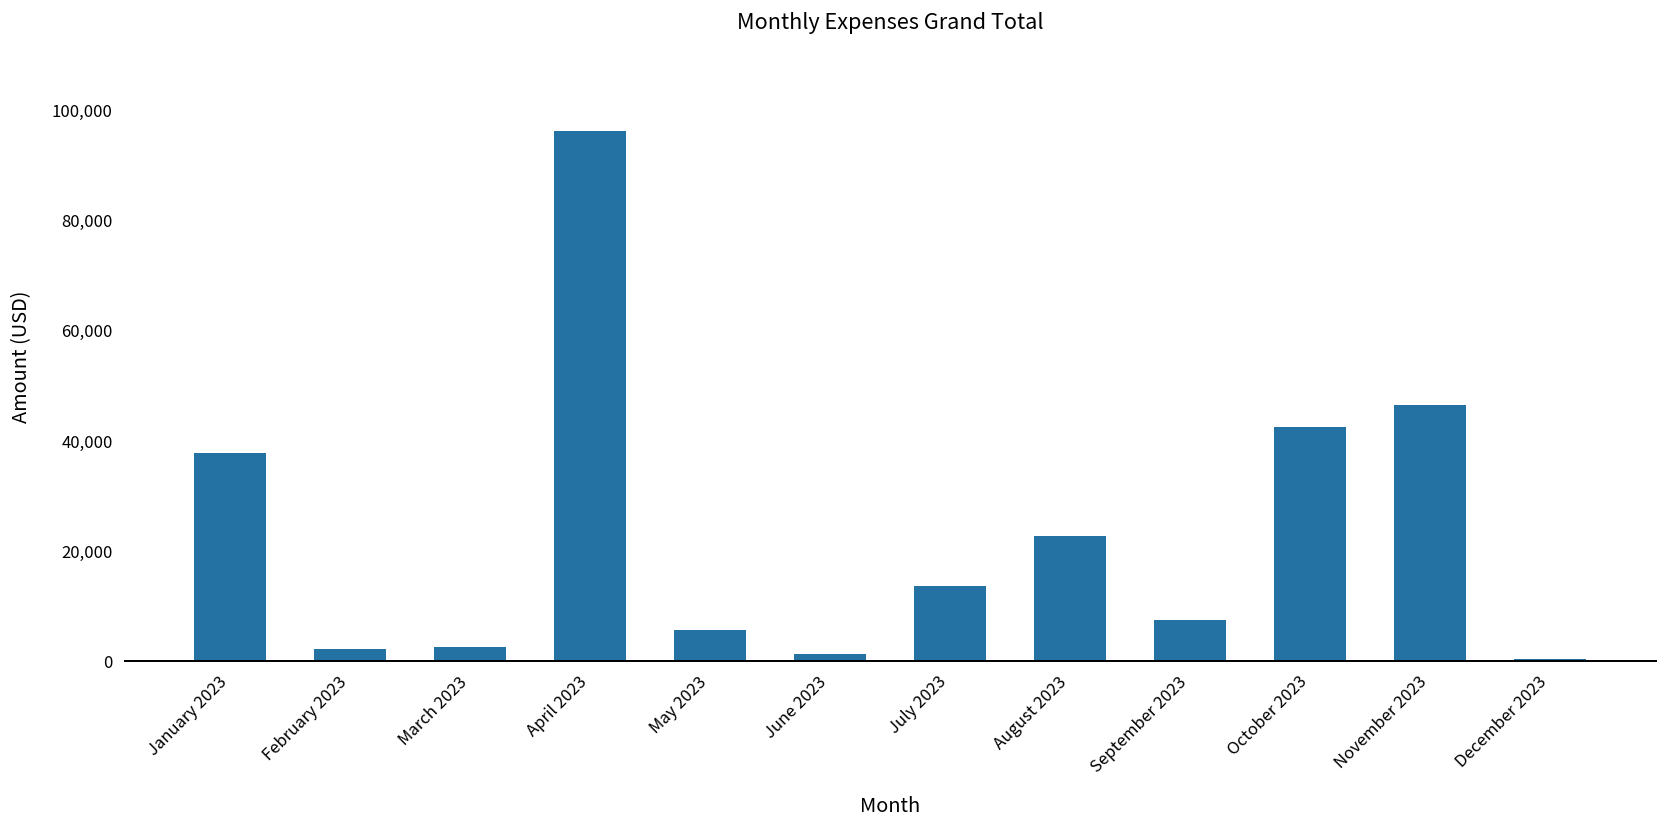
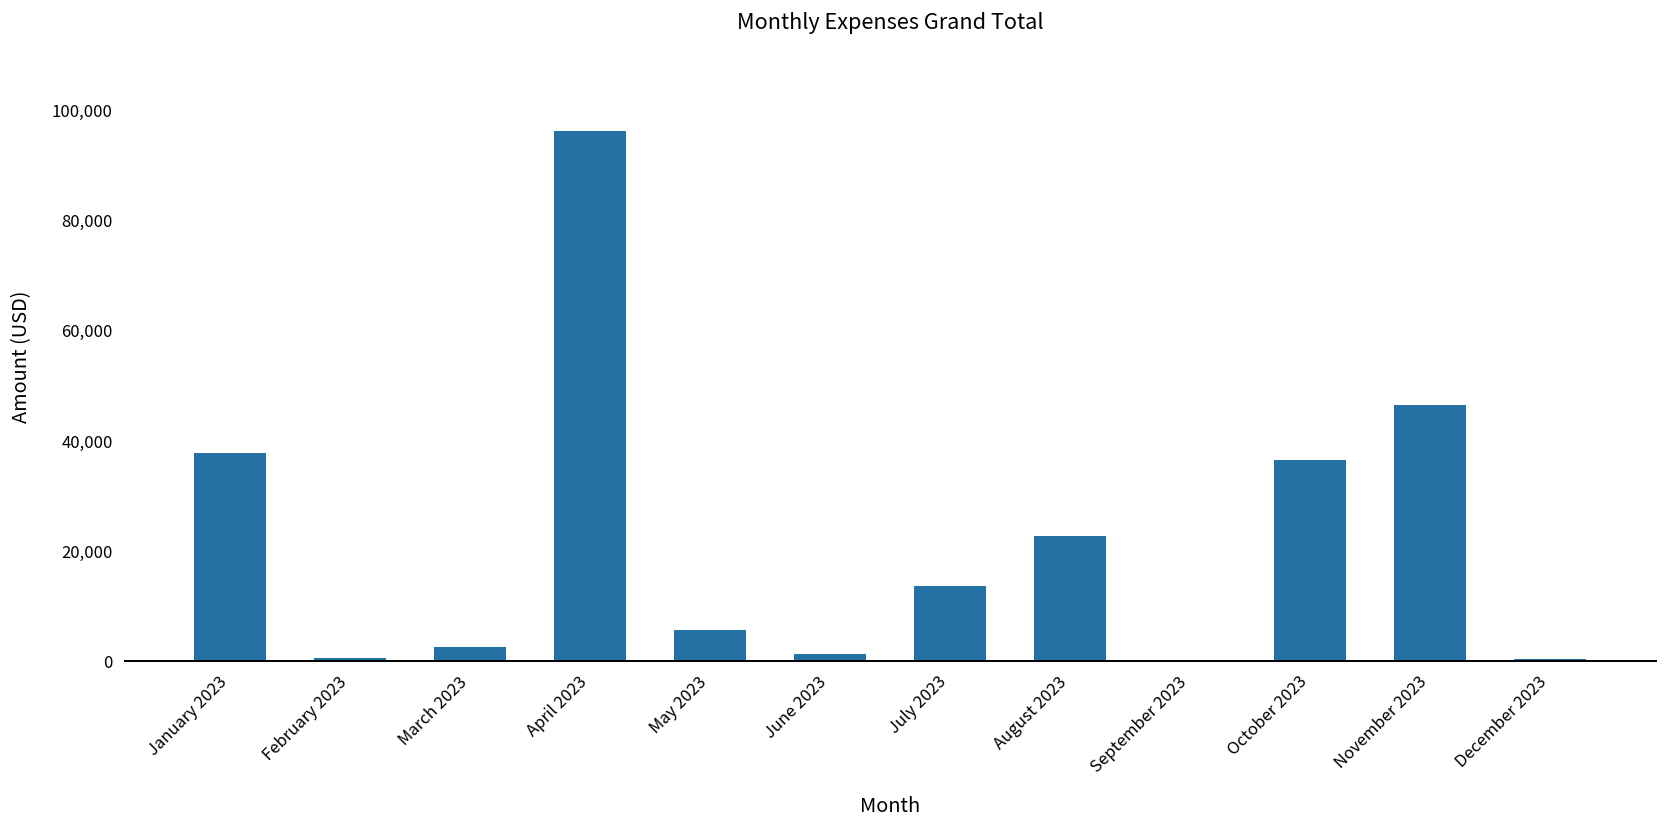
  {
    "January 2023": "38,000",
-   "February 2023": "2,000",
+   "February 2023": "0",
    "March 2023": "2,000",
    "April 2023": "96,000",
    "May 2023": "6,000",
    "June 2023": "1,000",
    "July 2023": "14,000",
    "August 2023": "23,000",
-   "September 2023": "7,000",
-   "October 2023": "42,000",
+   "September 2023": "0",
+   "October 2023": "36,000",
    "November 2023": "46,000"
  }
